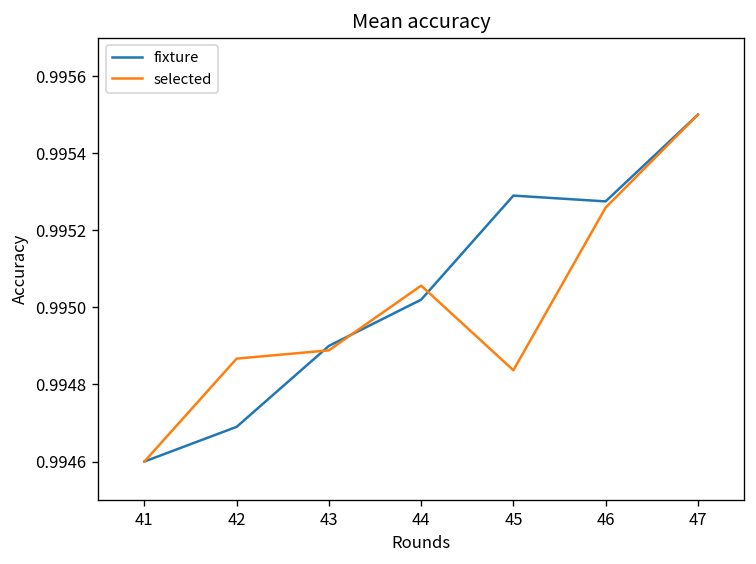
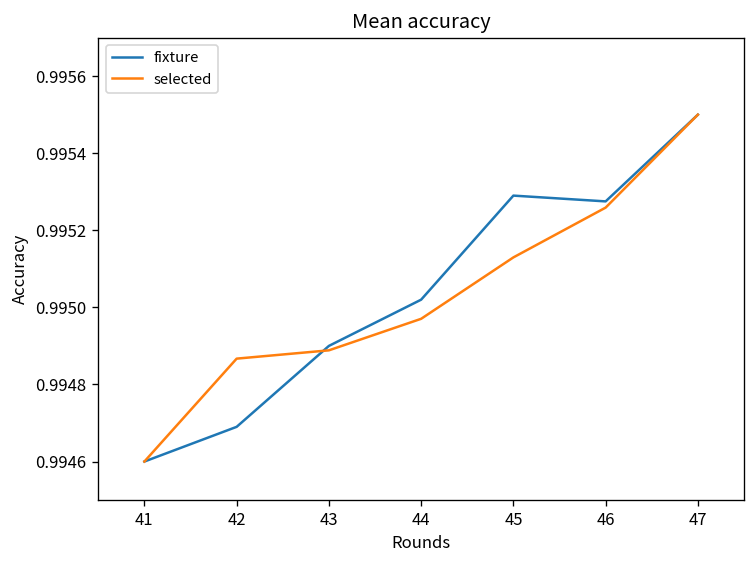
  {
    "fixture": {
      "42": 0.99469,
      "43": 0.99490,
      "44": 0.99502,
      "45": 0.99529,
      "46": 0.99528
    },
    "selected": {
      "42": 0.99487,
      "43": 0.99489,
-     "44": 0.99506,
-     "45": 0.99484,
+     "44": 0.99497,
+     "45": 0.99513,
      "46": 0.99526
    }
  }
